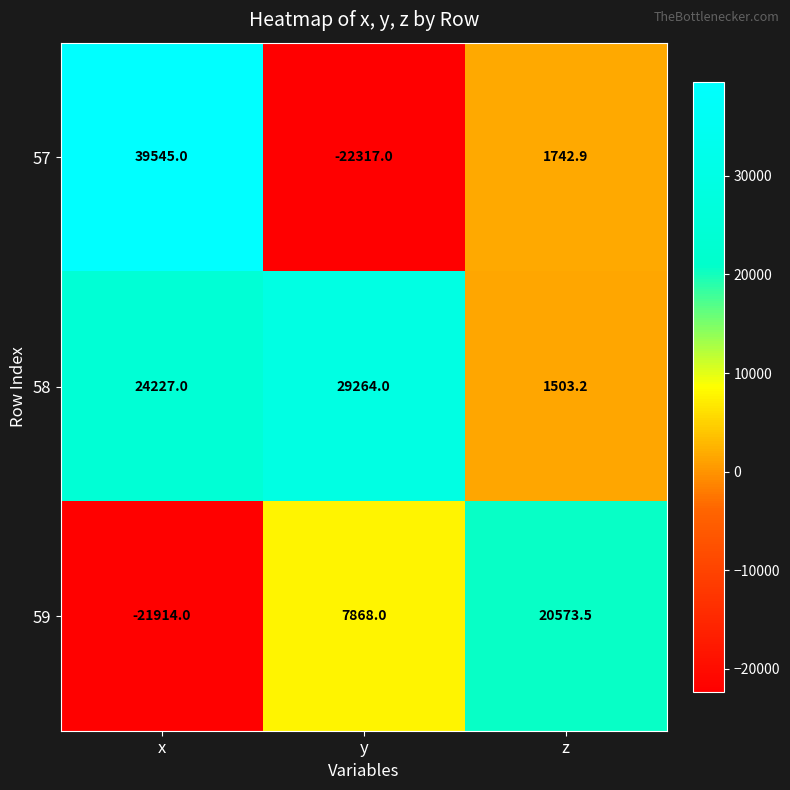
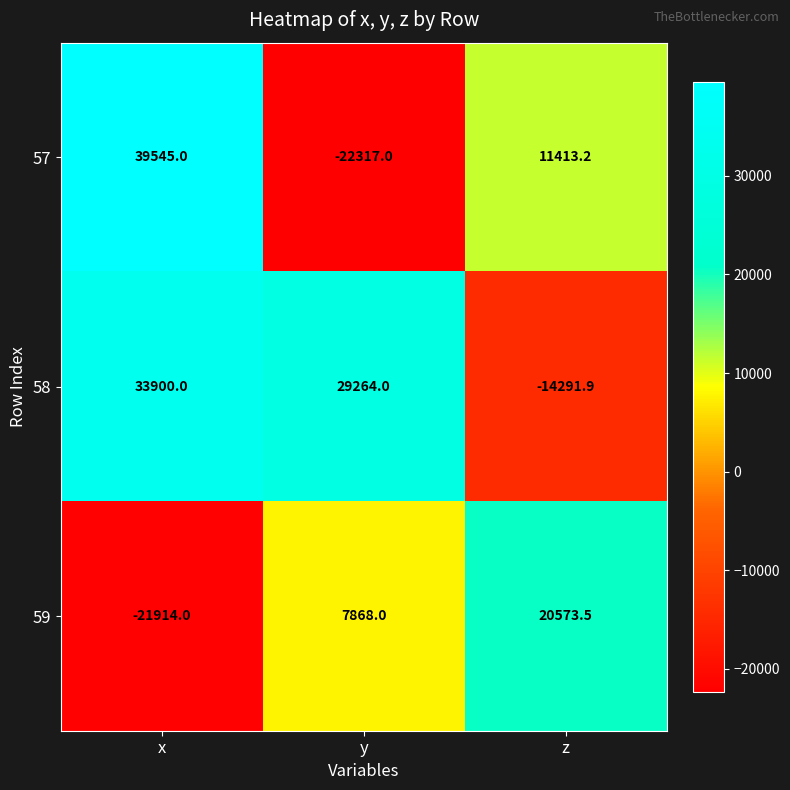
  {
    "57": {
      "x": 39545.0,
      "y": -22317.0,
-     "z": 1742.9
+     "z": 11413.2
    },
    "58": {
-     "x": 24227.0,
+     "x": 33900.0,
      "y": 29264.0,
-     "z": 1503.2
+     "z": -14291.9
    },
    "59": {
      "x": -21914.0,
      "y": 7868.0,
      "z": 20573.5
    }
  }
